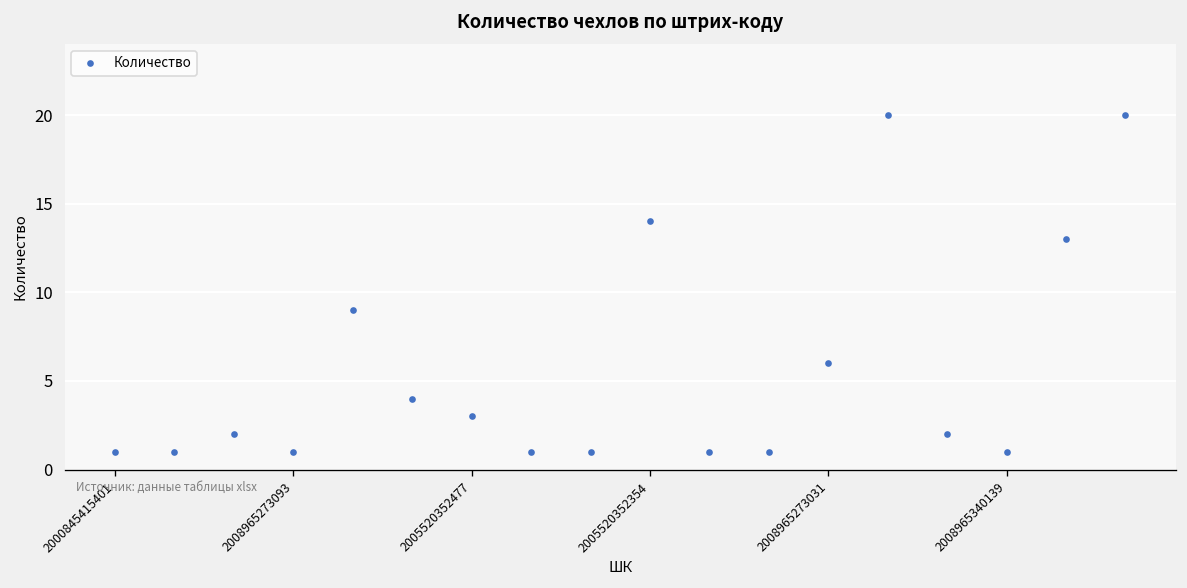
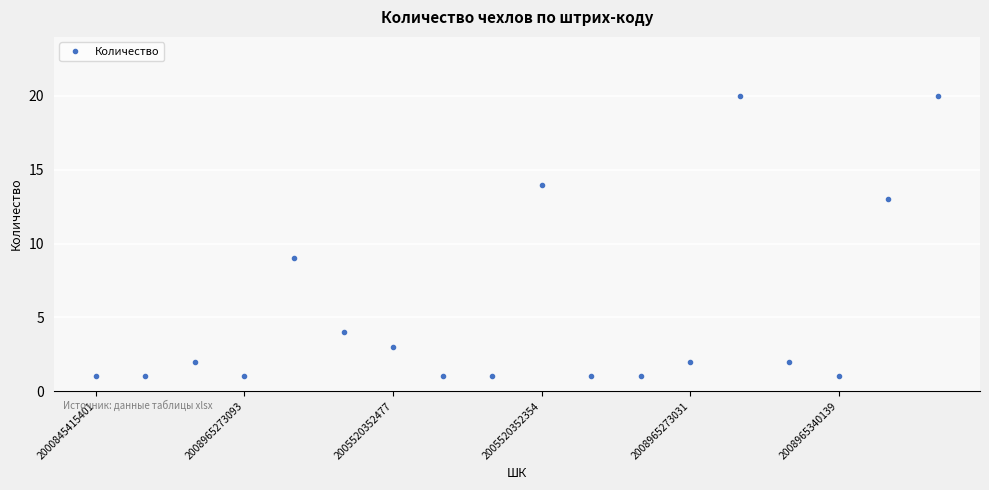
  {
    "2000845415401": 1,
    "2008965273093": 1,
    "2005520352477": 3,
    "2005520352354": 14,
-   "2008965273031": 6,
+   "2008965273031": 2,
    "2008965340139": 1
  }
